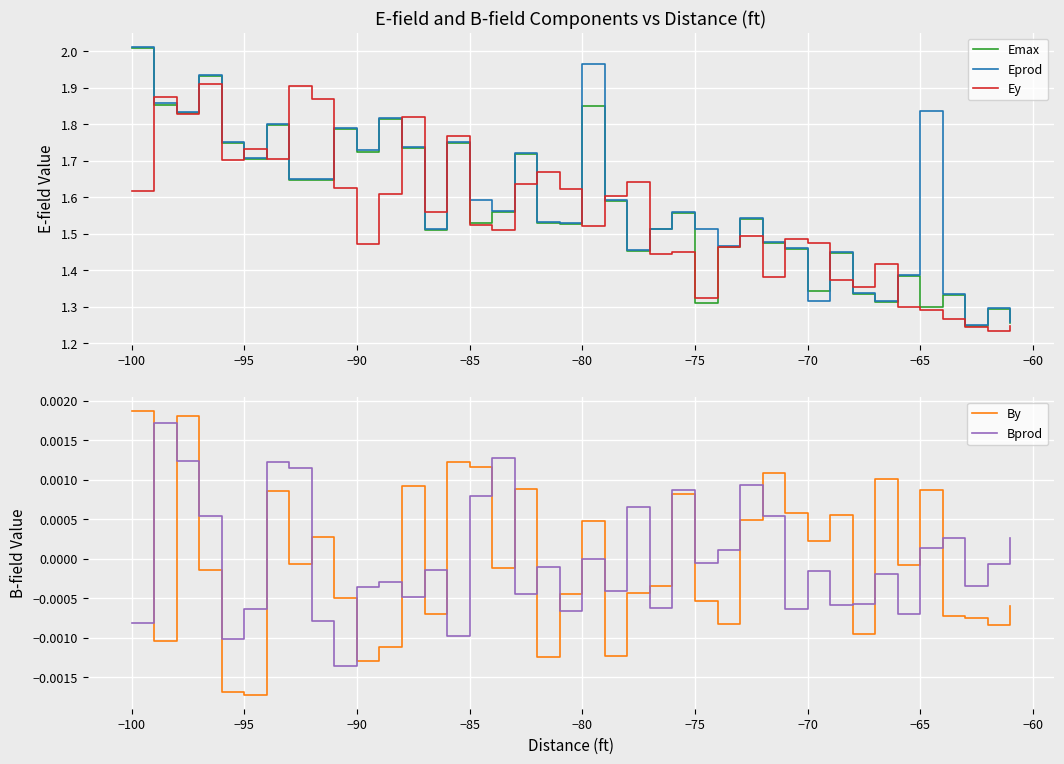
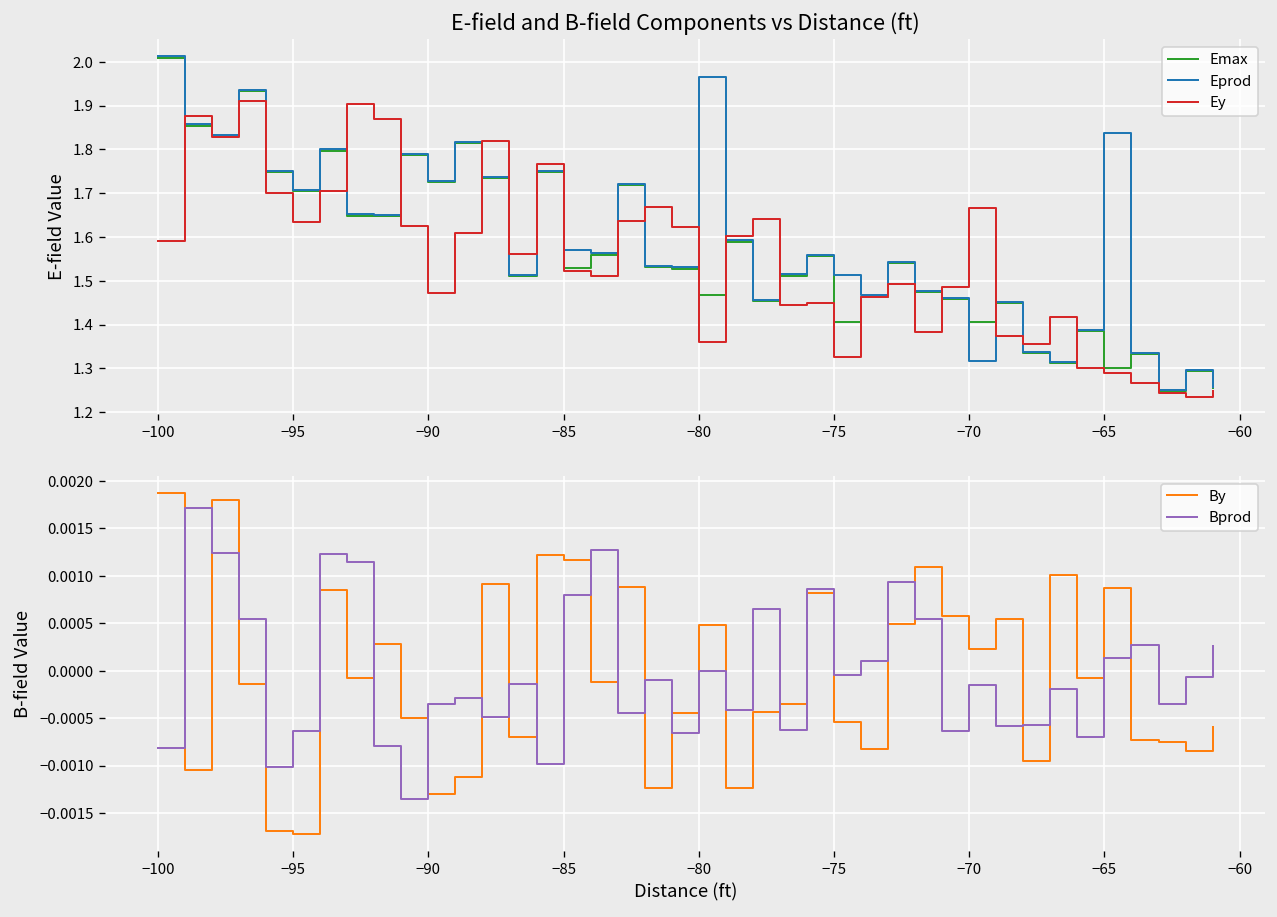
  {
    "E-field and B-field Components vs Distance (ft)": {
      "Emax": {
-       "−80": 1.85,
-       "−75": 1.31,
-       "−70": 1.34,
+       "−80": 1.47,
+       "−75": 1.41,
+       "−70": 1.41,
        "−65": 1.30
      },
      "Eprod": {
-       "−85": 1.59,
+       "−85": 1.57,
        "−80": 1.97,
        "−75": 1.51,
        "−70": 1.32,
        "−65": 1.84
      },
      "Ey": {
-       "−100": 1.62,
-       "−95": 1.73,
+       "−100": 1.59,
+       "−95": 1.64,
        "−90": 1.47,
-       "−80": 1.52,
+       "−80": 1.36,
        "−75": 1.33,
-       "−70": 1.47,
+       "−70": 1.67,
        "−65": 1.29
      }
    }
  }
